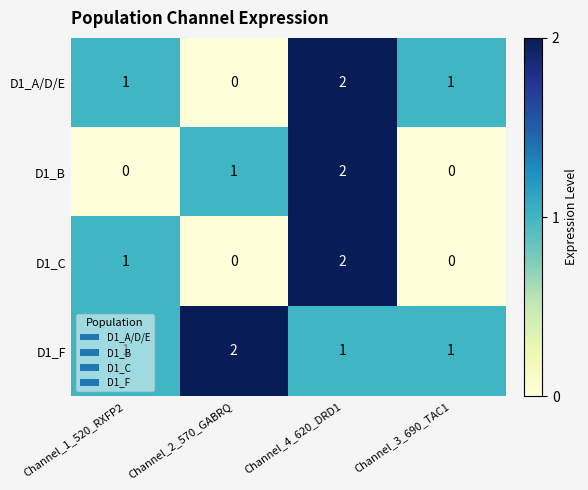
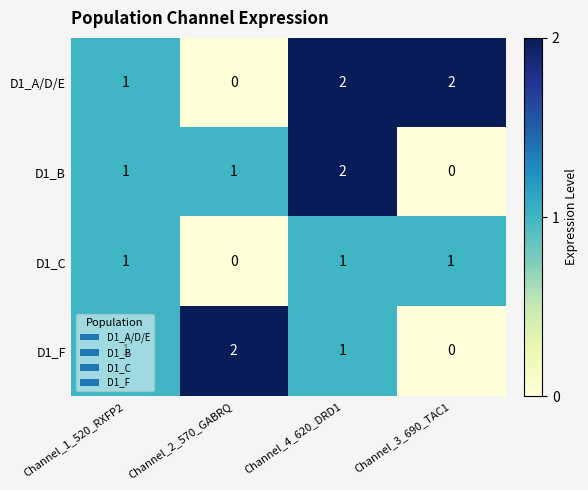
  {
    "D1_A/D/E": {
      "Channel_1_520_RXFP2": 1,
      "Channel_2_570_GABRQ": 0,
      "Channel_4_620_DRD1": 2,
-     "Channel_3_690_TAC1": 1
+     "Channel_3_690_TAC1": 2
    },
    "D1_B": {
-     "Channel_1_520_RXFP2": 0,
+     "Channel_1_520_RXFP2": 1,
      "Channel_2_570_GABRQ": 1,
      "Channel_4_620_DRD1": 2,
      "Channel_3_690_TAC1": 0
    },
    "D1_C": {
      "Channel_1_520_RXFP2": 1,
      "Channel_2_570_GABRQ": 0,
-     "Channel_4_620_DRD1": 2,
-     "Channel_3_690_TAC1": 0
+     "Channel_4_620_DRD1": 1,
+     "Channel_3_690_TAC1": 1
    },
    "D1_F": {
      "Channel_2_570_GABRQ": 2,
      "Channel_4_620_DRD1": 1,
-     "Channel_3_690_TAC1": 1
+     "Channel_3_690_TAC1": 0
    }
  }
